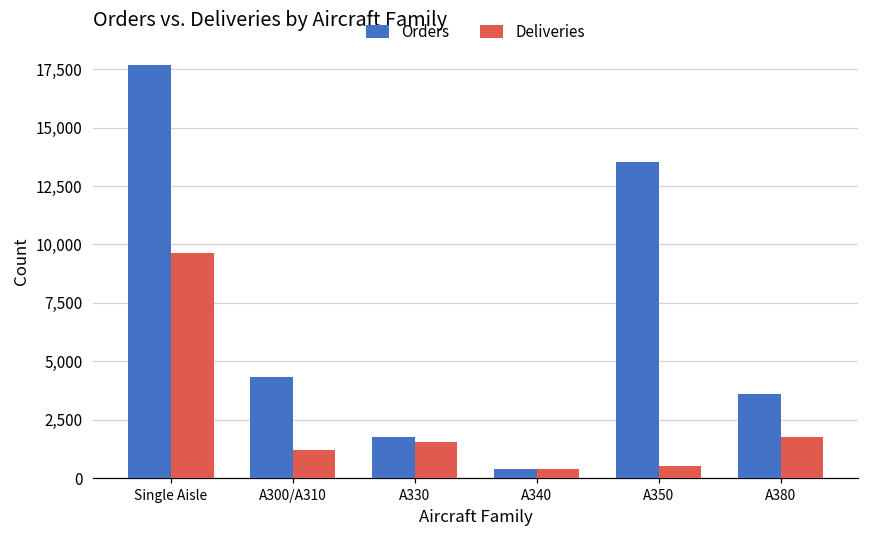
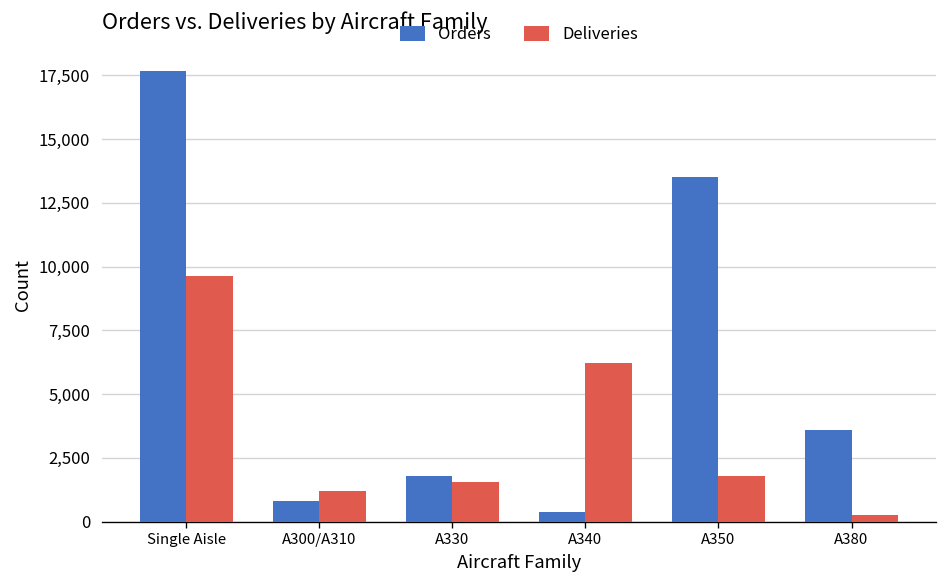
  {
    "Orders": {
      "Single Aisle": "17,700",
-     "A300/A310": "4,300",
+     "A300/A310": "800",
      "A330": "1,800",
      "A340": "400",
      "A350": "13,500",
      "A380": "3,600"
    },
    "Deliveries": {
      "Single Aisle": "9,600",
      "A300/A310": "1,200",
      "A330": "1,600",
-     "A340": "400",
-     "A350": "500",
-     "A380": "1,800"
+     "A340": "6,200",
+     "A350": "1,800",
+     "A380": "300"
    }
  }
